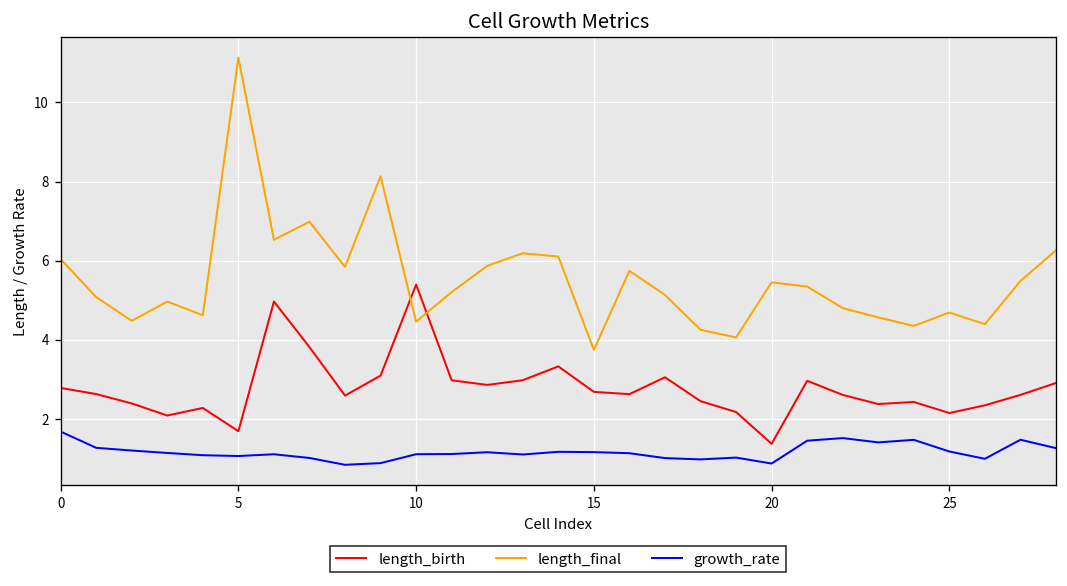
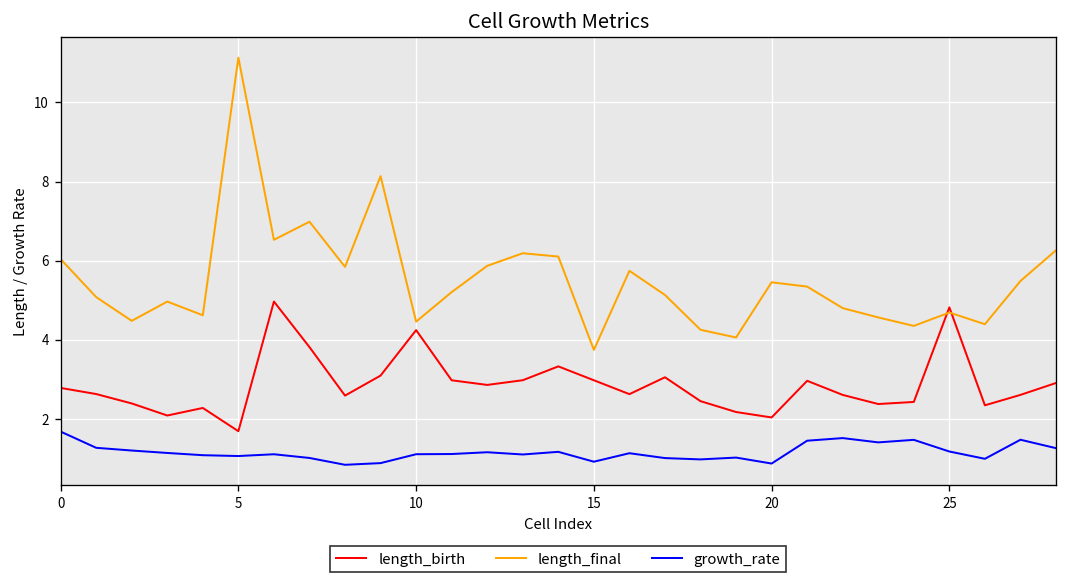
  {
    "length_birth": {
      "0": 2.8,
      "5": 1.7,
-     "10": 5.4,
-     "15": 2.7,
-     "20": 1.4,
-     "25": 2.1
+     "10": 4.2,
+     "15": 3.0,
+     "20": 2.0,
+     "25": 4.8
    },
    "length_final": {
      "0": 6.0,
      "5": 11.1,
      "10": 4.5,
      "15": 3.7,
      "20": 5.5,
      "25": 4.7
    },
    "growth_rate": {
      "0": 1.7,
      "5": 1.1,
      "10": 1.1,
-     "15": 1.2,
+     "15": 0.9,
      "20": 0.9,
      "25": 1.2
    }
  }
